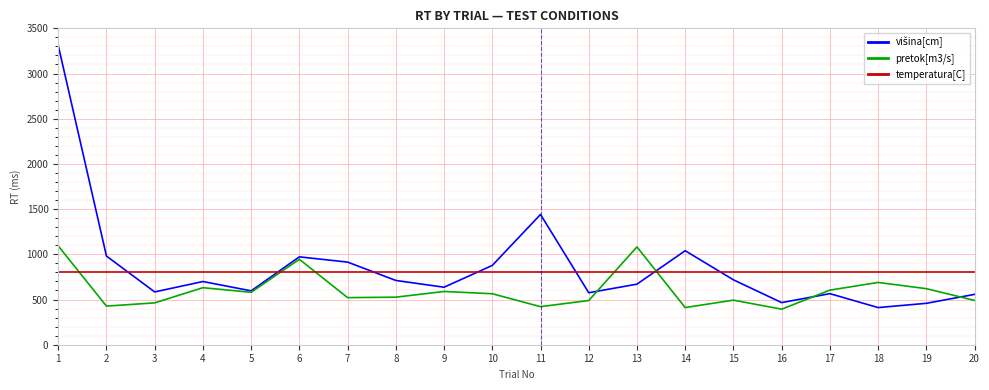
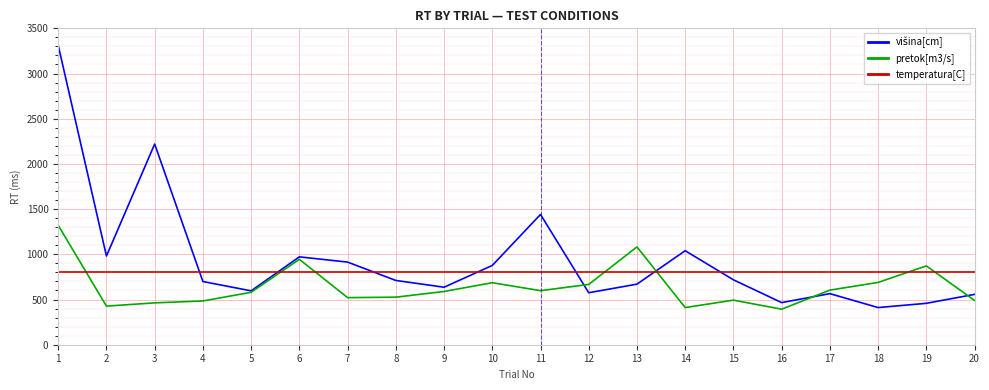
  {
    "višina[cm]": {
      "1": 3300,
      "2": 1000,
-     "3": 600,
+     "3": 2200,
      "4": 700,
      "7": 900,
      "8": 700,
      "9": 600,
      "10": 900,
      "11": 1400,
      "12": 600,
      "13": 700,
      "14": 1000,
      "15": 700,
      "16": 500,
      "17": 600,
      "18": 400,
      "19": 500,
      "20": 600
    },
    "pretok[m3/s]": {
-     "1": 1100,
+     "1": 1300,
      "2": 400,
      "3": 500,
-     "4": 600,
+     "4": 500,
      "7": 500,
      "8": 500,
      "9": 600,
-     "10": 600,
-     "11": 400,
-     "12": 500,
+     "10": 700,
+     "11": 600,
+     "12": 700,
      "13": 1100,
      "14": 400,
      "15": 500,
      "16": 400,
      "17": 600,
      "18": 700,
-     "19": 600,
+     "19": 900,
      "20": 500
    },
    "temperatura[C]": {
      "1": 800,
      "2": 800,
      "3": 800,
      "4": 800,
      "5": 800,
      "6": 800,
      "7": 800,
      "8": 800,
      "9": 800,
      "10": 800,
      "11": 800,
      "12": 800,
      "13": 800,
      "14": 800,
      "15": 800,
      "16": 800,
      "17": 800,
      "18": 800,
      "19": 800,
      "20": 800
    }
  }
